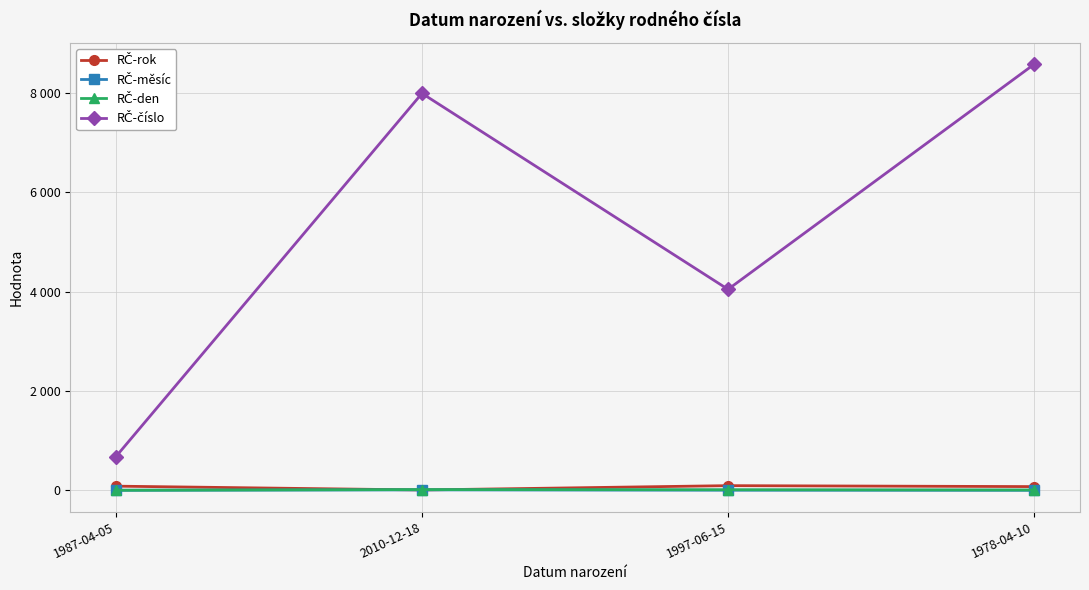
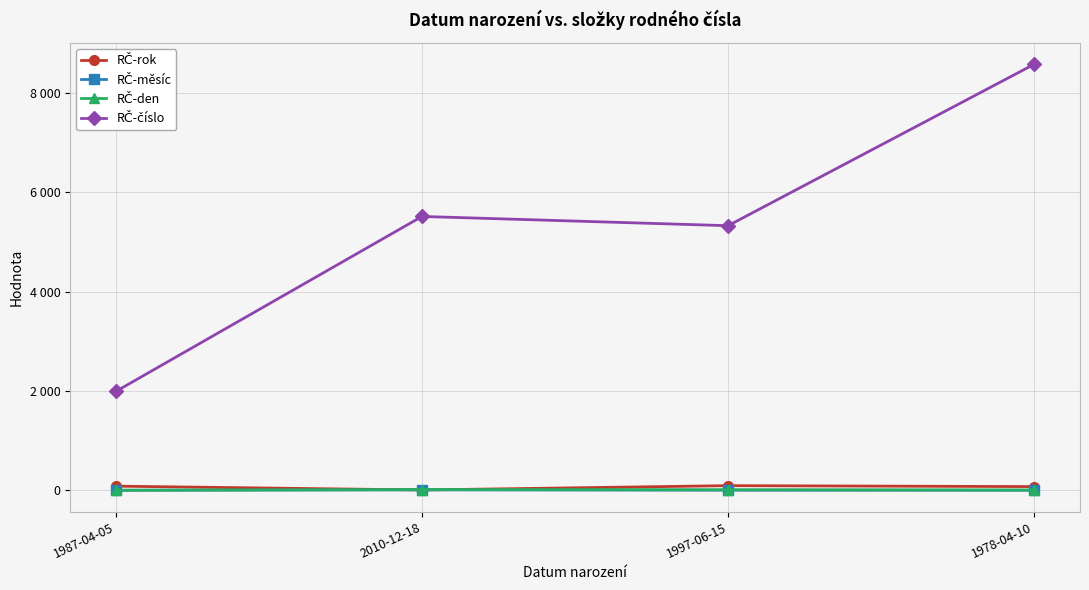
  {
    "RČ-rok": {
      "1987-04-05": 100,
      "1997-06-15": 100,
      "1978-04-10": 100
    },
    "RČ-den": {
      "1987-04-05": 0,
      "1997-06-15": 0,
      "1978-04-10": 0
    },
    "RČ-číslo": {
-     "1987-04-05": 700,
-     "2010-12-18": 8000,
-     "1997-06-15": 4000,
+     "1987-04-05": 2000,
+     "2010-12-18": 5500,
+     "1997-06-15": 5300,
      "1978-04-10": 8600
    }
  }
